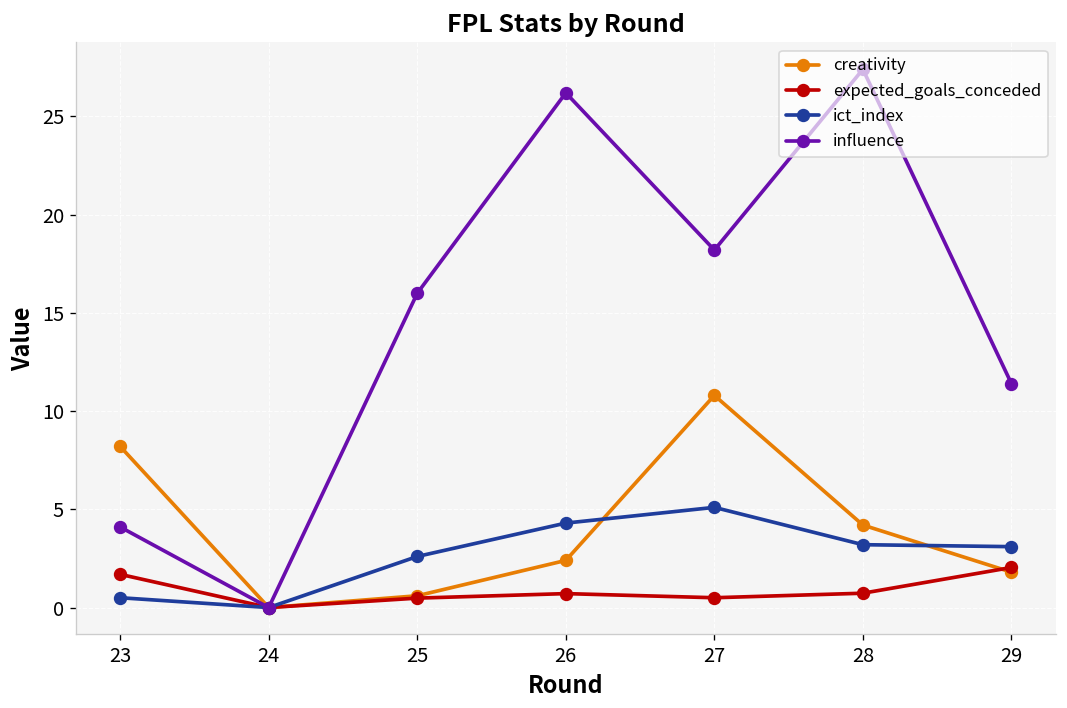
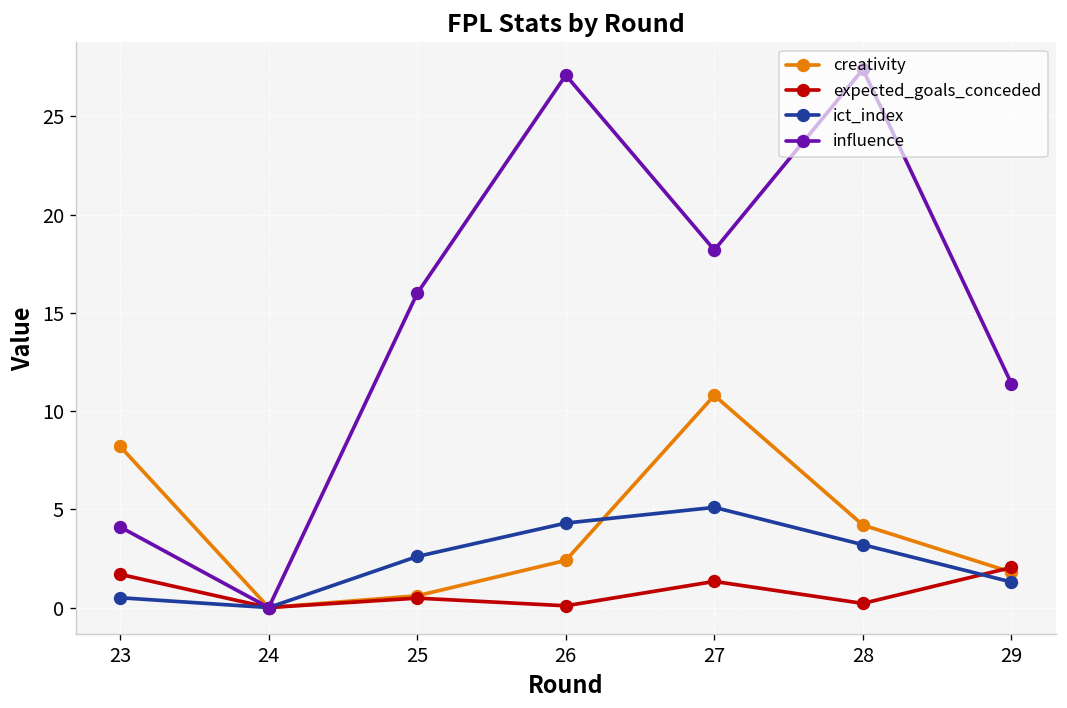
  {
    "creativity": {
      "23": 8.2,
      "26": 2.4,
      "27": 10.8,
      "28": 4.2,
      "29": 1.8
    },
    "expected_goals_conceded": {
      "23": 1.7,
-     "26": 0.7,
-     "27": 0.5,
-     "28": 0.7,
+     "26": 0.1,
+     "27": 1.3,
+     "28": 0.2,
      "29": 2.0
    },
    "ict_index": {
      "23": 0.5,
      "25": 2.6,
      "26": 4.3,
      "27": 5.1,
      "28": 3.2,
-     "29": 3.1
+     "29": 1.3
    },
    "influence": {
      "23": 4.1,
      "25": 16.0,
-     "26": 26.2,
+     "26": 27.1,
      "27": 18.2,
      "29": 11.4
    }
  }
